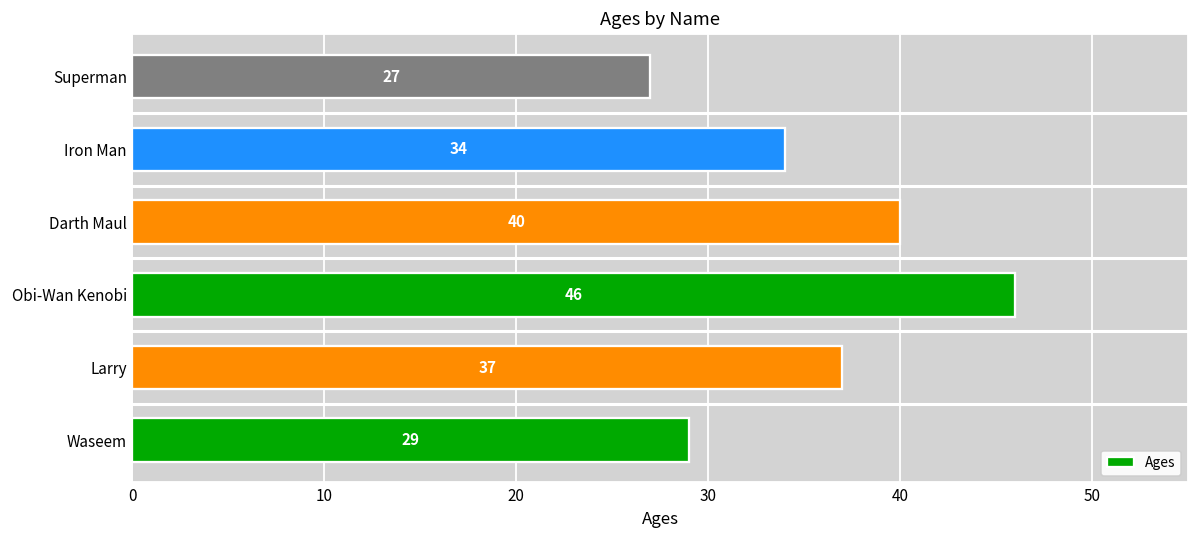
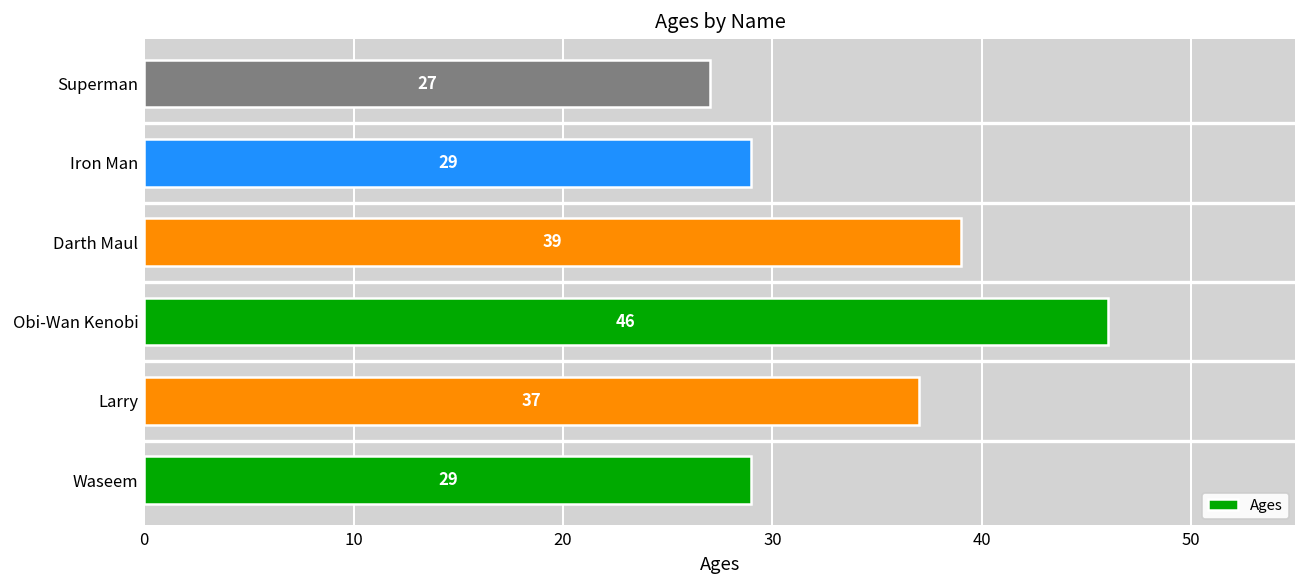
  {
    "Superman": 27,
-   "Iron Man": 34,
-   "Darth Maul": 40,
+   "Iron Man": 29,
+   "Darth Maul": 39,
    "Obi-Wan Kenobi": 46,
    "Larry": 37,
    "Waseem": 29
  }
